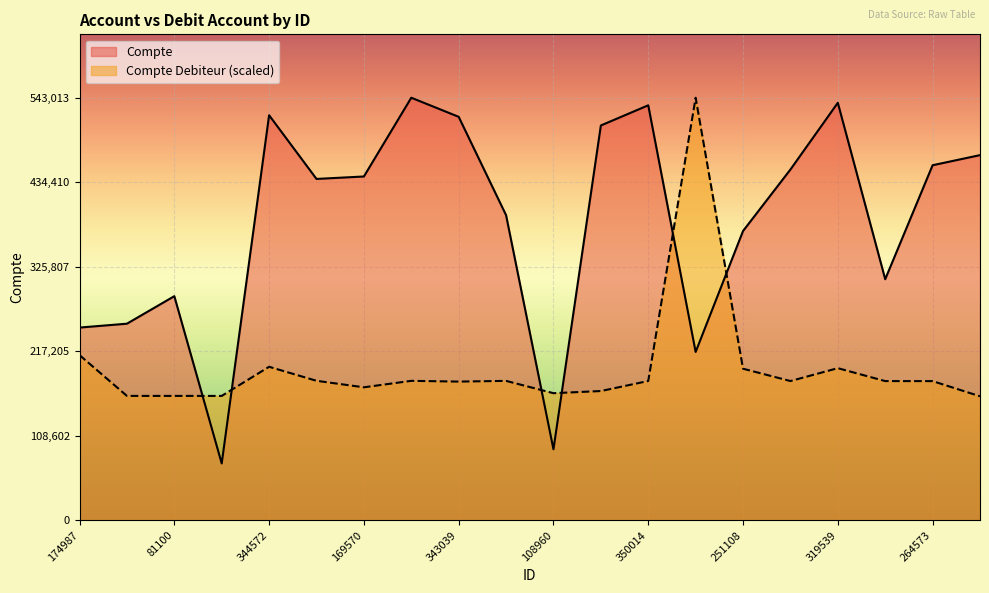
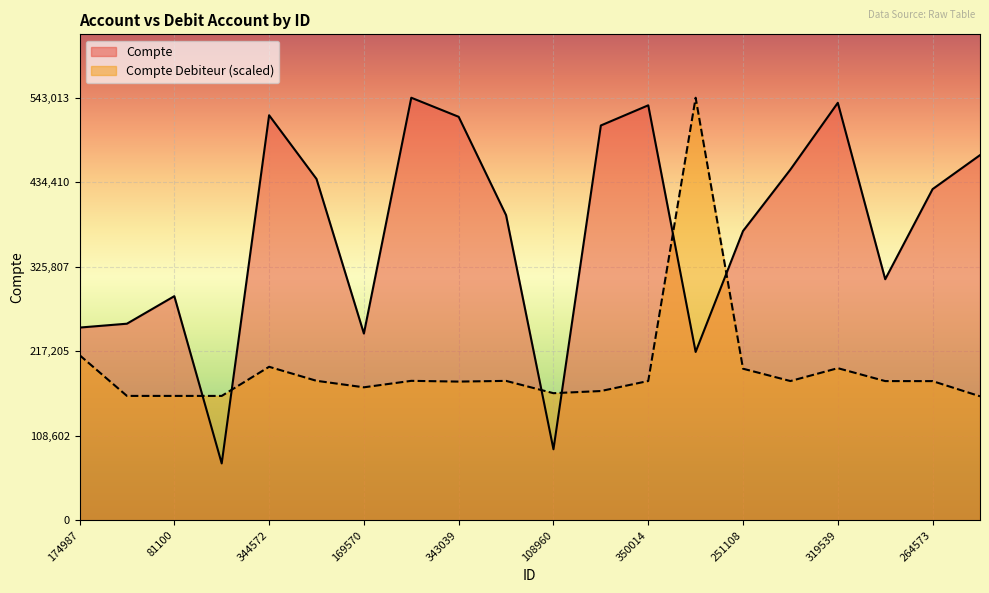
  {
    "Compte": {
      "174987": "250,000",
      "81100": "290,000",
      "344572": "520,000",
-     "169570": "440,000",
+     "169570": "240,000",
      "343039": "520,000",
      "108960": "90,000",
      "350014": "530,000",
      "251108": "370,000",
      "319539": "540,000",
-     "264573": "460,000"
+     "264573": "430,000"
    },
    "Compte Debiteur (scaled)": {
      "174987": "210,000",
      "81100": "160,000",
      "344572": "200,000",
      "169570": "170,000",
      "343039": "180,000",
      "108960": "160,000",
      "350014": "180,000",
      "251108": "190,000",
      "319539": "200,000",
      "264573": "180,000"
    }
  }
